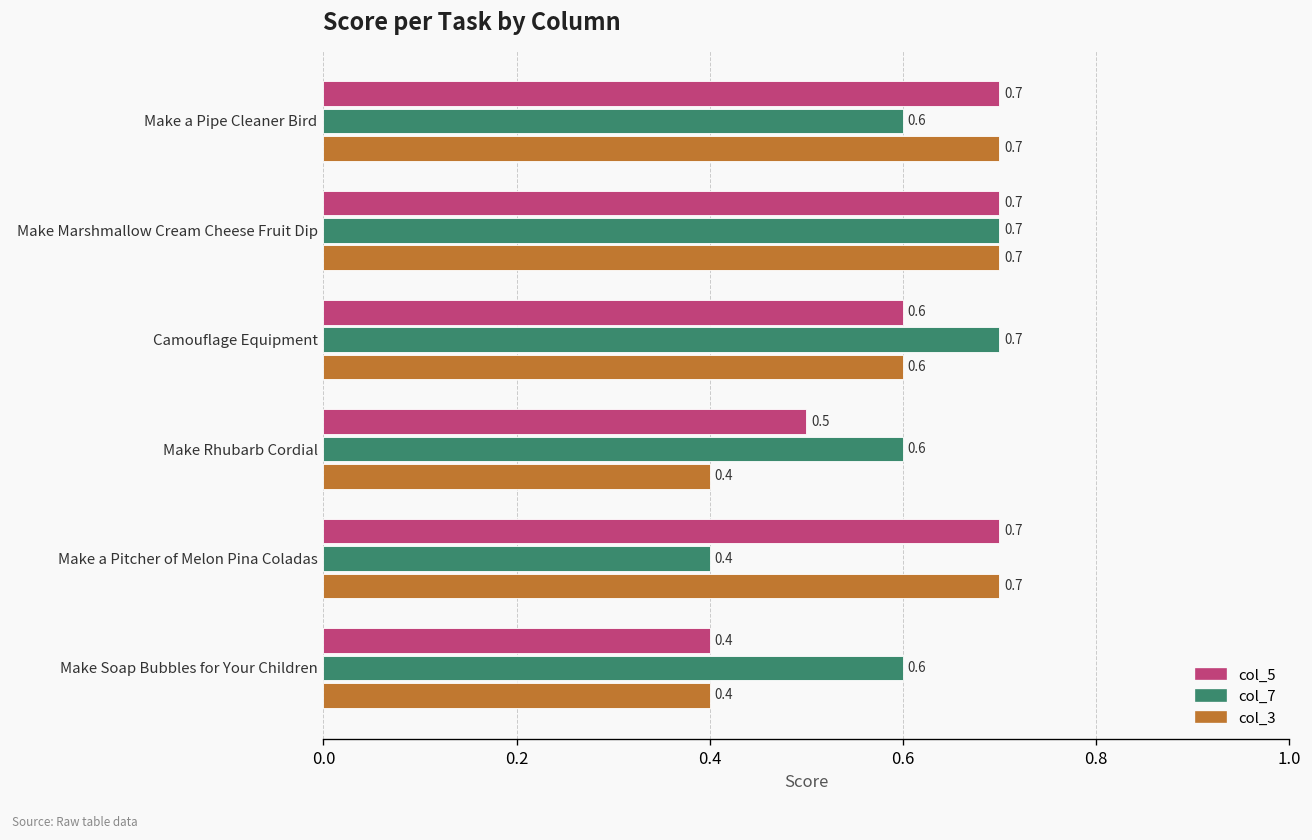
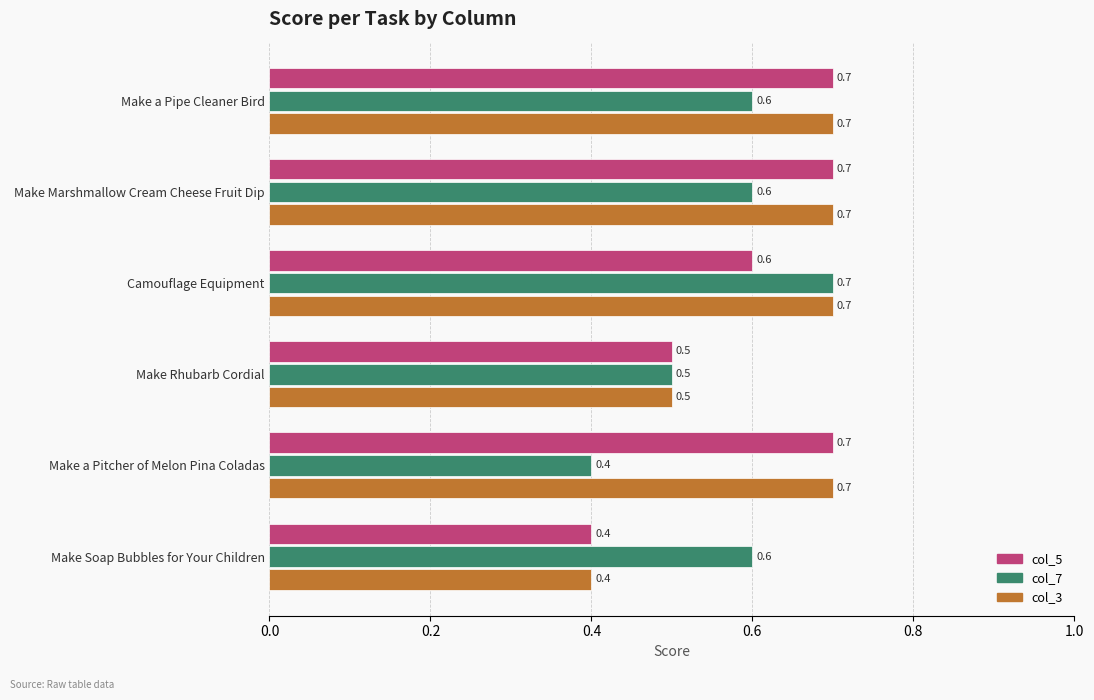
  {
    "col_5": {
      "Make a Pipe Cleaner Bird": 0.7,
      "Make Marshmallow Cream Cheese Fruit Dip": 0.7,
      "Camouflage Equipment": 0.6,
      "Make Rhubarb Cordial": 0.5,
      "Make a Pitcher of Melon Pina Coladas": 0.7,
      "Make Soap Bubbles for Your Children": 0.4
    },
    "col_7": {
      "Make a Pipe Cleaner Bird": 0.6,
-     "Make Marshmallow Cream Cheese Fruit Dip": 0.7,
+     "Make Marshmallow Cream Cheese Fruit Dip": 0.6,
      "Camouflage Equipment": 0.7,
-     "Make Rhubarb Cordial": 0.6,
+     "Make Rhubarb Cordial": 0.5,
      "Make a Pitcher of Melon Pina Coladas": 0.4,
      "Make Soap Bubbles for Your Children": 0.6
    },
    "col_3": {
      "Make a Pipe Cleaner Bird": 0.7,
      "Make Marshmallow Cream Cheese Fruit Dip": 0.7,
-     "Camouflage Equipment": 0.6,
-     "Make Rhubarb Cordial": 0.4,
+     "Camouflage Equipment": 0.7,
+     "Make Rhubarb Cordial": 0.5,
      "Make a Pitcher of Melon Pina Coladas": 0.7,
      "Make Soap Bubbles for Your Children": 0.4
    }
  }
